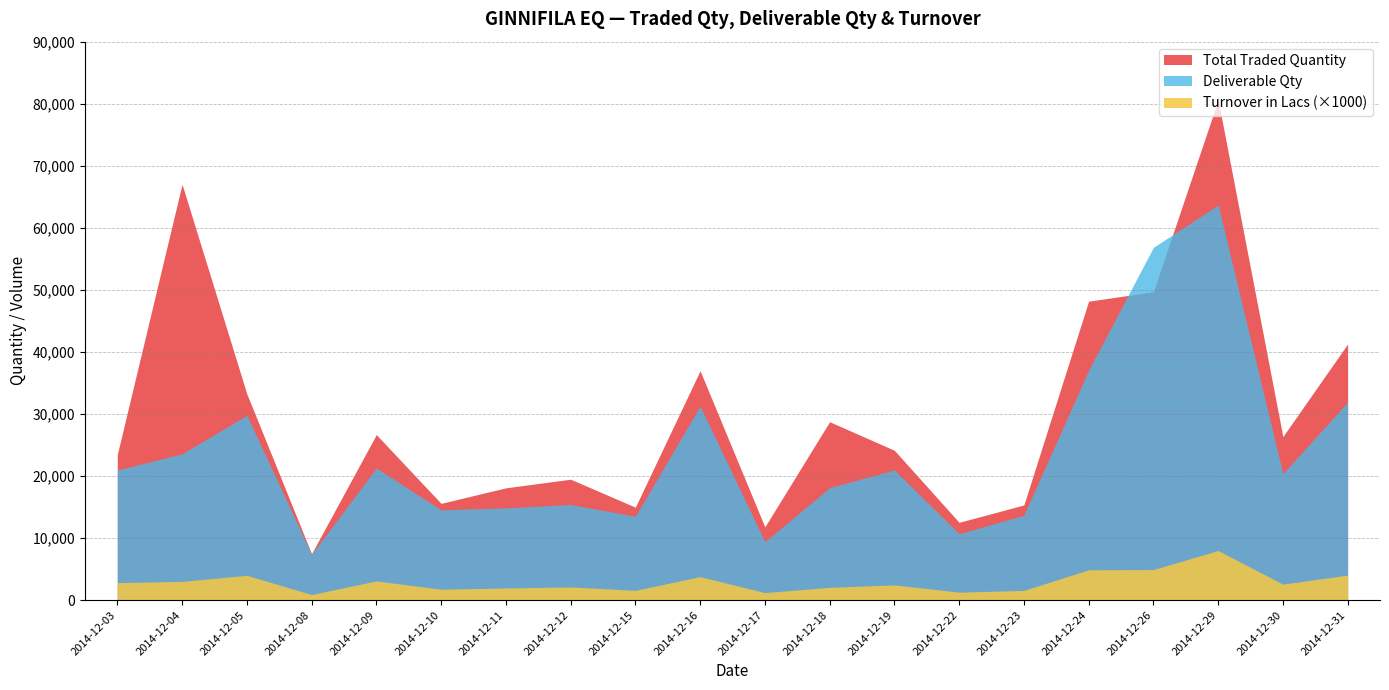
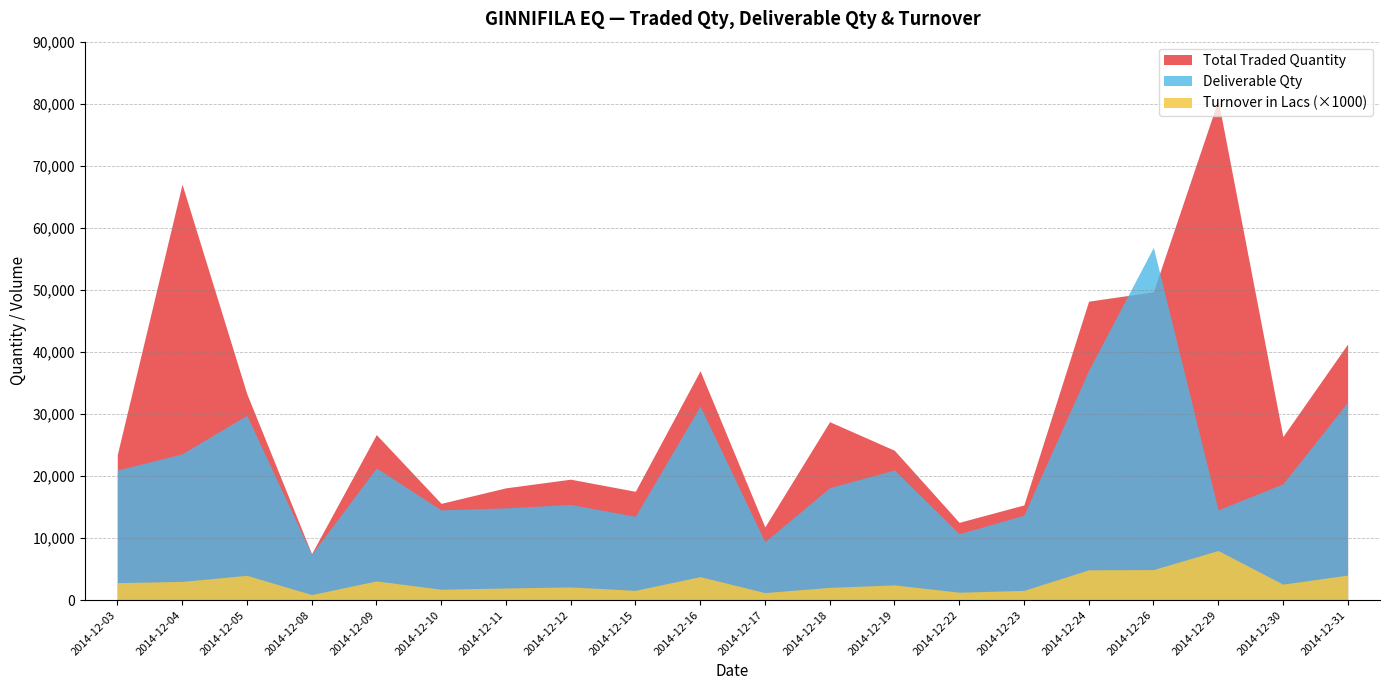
  {
    "Total Traded Quantity": {
      "2014-12-03": "23,000",
      "2014-12-04": "67,000",
      "2014-12-05": "33,000",
      "2014-12-09": "27,000",
      "2014-12-10": "16,000",
      "2014-12-11": "18,000",
      "2014-12-12": "19,000",
-     "2014-12-15": "15,000",
+     "2014-12-15": "18,000",
      "2014-12-16": "37,000",
      "2014-12-17": "12,000",
      "2014-12-18": "29,000",
      "2014-12-19": "24,000",
      "2014-12-22": "13,000",
      "2014-12-23": "15,000",
      "2014-12-24": "48,000",
      "2014-12-26": "50,000",
      "2014-12-30": "26,000",
      "2014-12-31": "41,000"
    },
    "Deliverable Qty": {
      "2014-12-03": "21,000",
      "2014-12-04": "24,000",
      "2014-12-05": "30,000",
      "2014-12-09": "21,000",
      "2014-12-10": "15,000",
      "2014-12-11": "15,000",
      "2014-12-12": "15,000",
      "2014-12-15": "14,000",
      "2014-12-16": "31,000",
      "2014-12-17": "9,000",
      "2014-12-18": "18,000",
      "2014-12-19": "21,000",
      "2014-12-22": "11,000",
      "2014-12-23": "14,000",
      "2014-12-24": "37,000",
      "2014-12-26": "57,000",
-     "2014-12-29": "64,000",
-     "2014-12-30": "20,000",
+     "2014-12-29": "15,000",
+     "2014-12-30": "19,000",
      "2014-12-31": "32,000"
    },
    "Turnover in Lacs (×1000)": {
      "2014-12-03": "3,000",
      "2014-12-04": "3,000",
      "2014-12-05": "4,000",
      "2014-12-08": "1,000",
      "2014-12-09": "3,000",
      "2014-12-10": "2,000",
      "2014-12-11": "2,000",
      "2014-12-12": "2,000",
      "2014-12-15": "2,000",
      "2014-12-16": "4,000",
      "2014-12-17": "1,000",
      "2014-12-18": "2,000",
      "2014-12-19": "2,000",
      "2014-12-22": "1,000",
      "2014-12-23": "2,000",
      "2014-12-24": "5,000",
      "2014-12-26": "5,000",
      "2014-12-29": "8,000",
      "2014-12-30": "3,000",
      "2014-12-31": "4,000"
    }
  }
